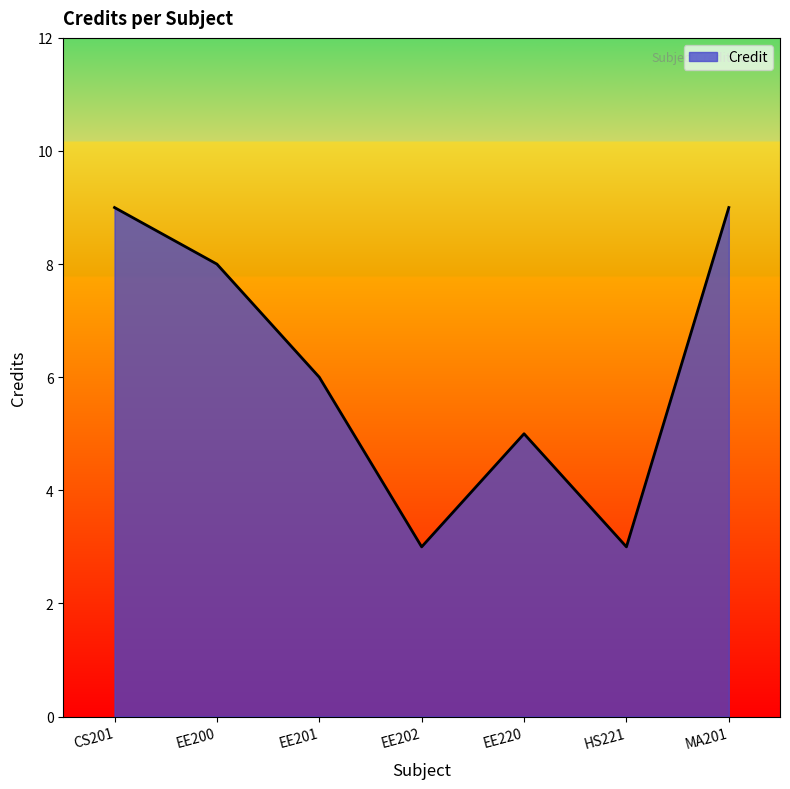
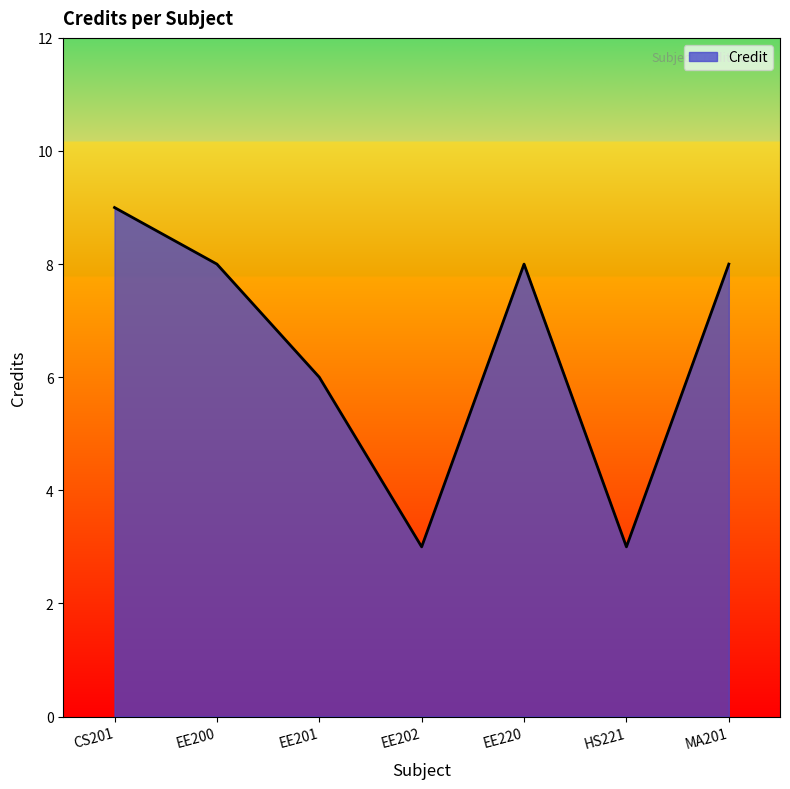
  {
    "CS201": 9,
    "EE200": 8,
    "EE201": 6,
    "EE202": 3,
-   "EE220": 5,
+   "EE220": 8,
    "HS221": 3,
-   "MA201": 9
+   "MA201": 8
  }
